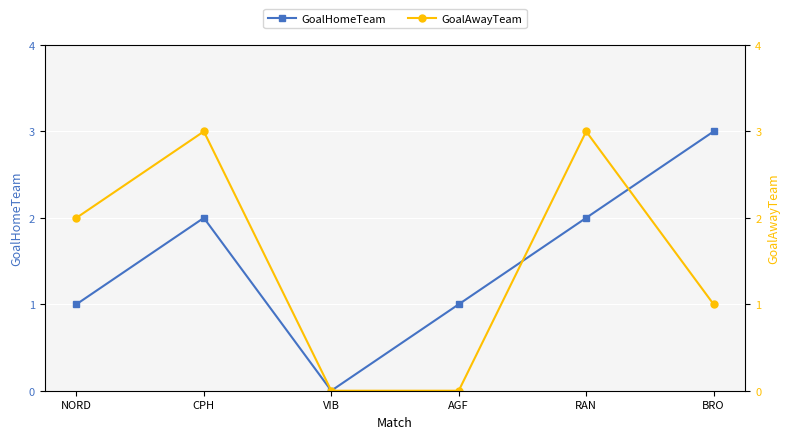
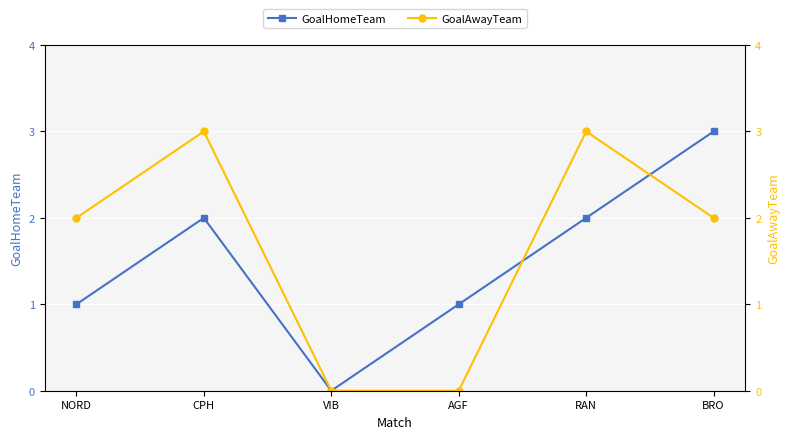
  {
    "GoalHomeTeam": {
      "NORD": 1.0,
      "CPH": 2.0,
      "VIB": 0.0,
      "AGF": 1.0,
      "RAN": 2.0,
      "BRO": 3.0
    },
    "GoalAwayTeam": {
      "NORD": 2,
      "CPH": 3,
      "VIB": 0,
      "AGF": 0,
      "RAN": 3,
-     "BRO": 1
+     "BRO": 2
    }
  }
